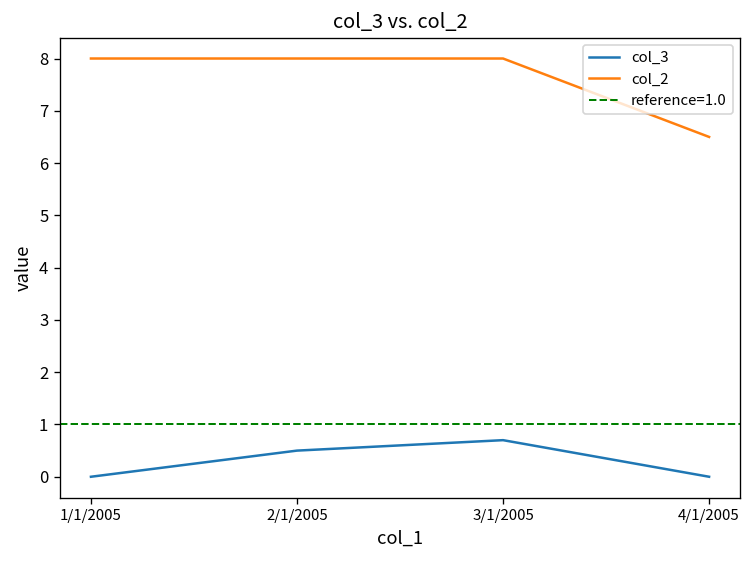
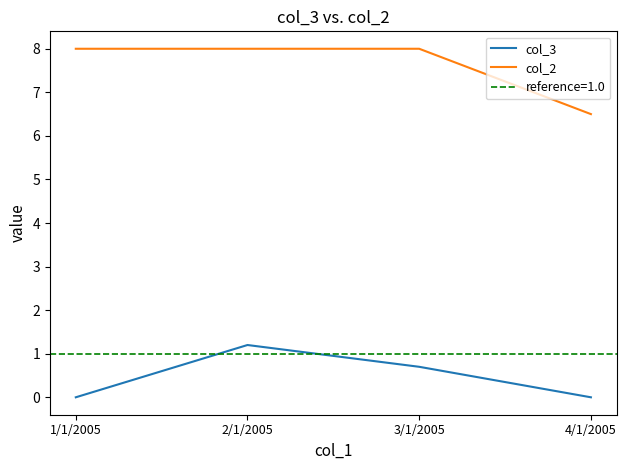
  {
    "col_3": {
      "1/1/2005": 0.0,
-     "2/1/2005": 0.5,
+     "2/1/2005": 1.2,
      "3/1/2005": 0.7,
      "4/1/2005": 0.0
    },
    "col_2": {
      "1/1/2005": 8.0,
      "2/1/2005": 8.0,
      "3/1/2005": 8.0,
      "4/1/2005": 6.5
    }
  }
